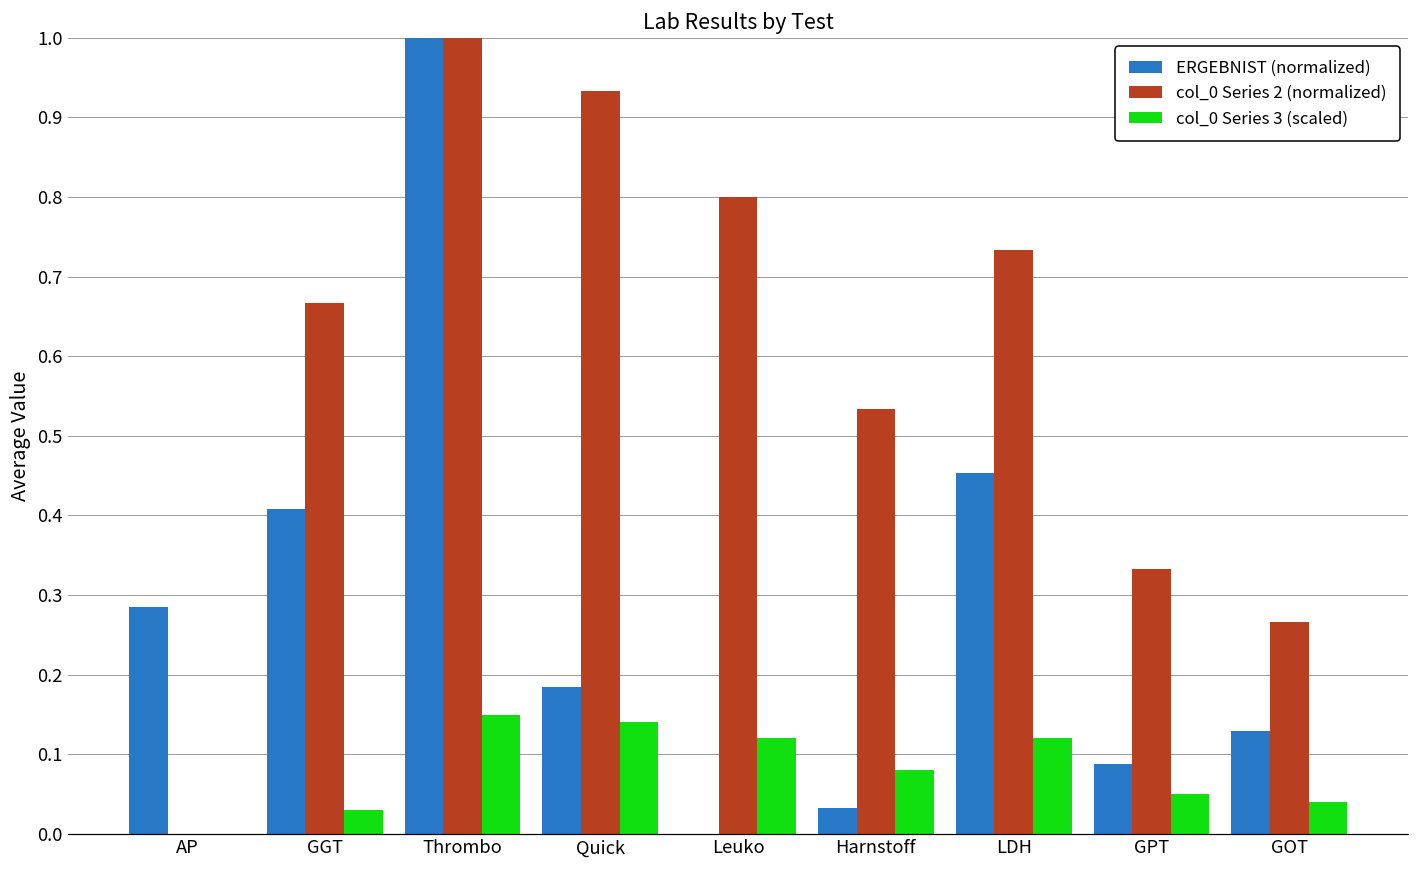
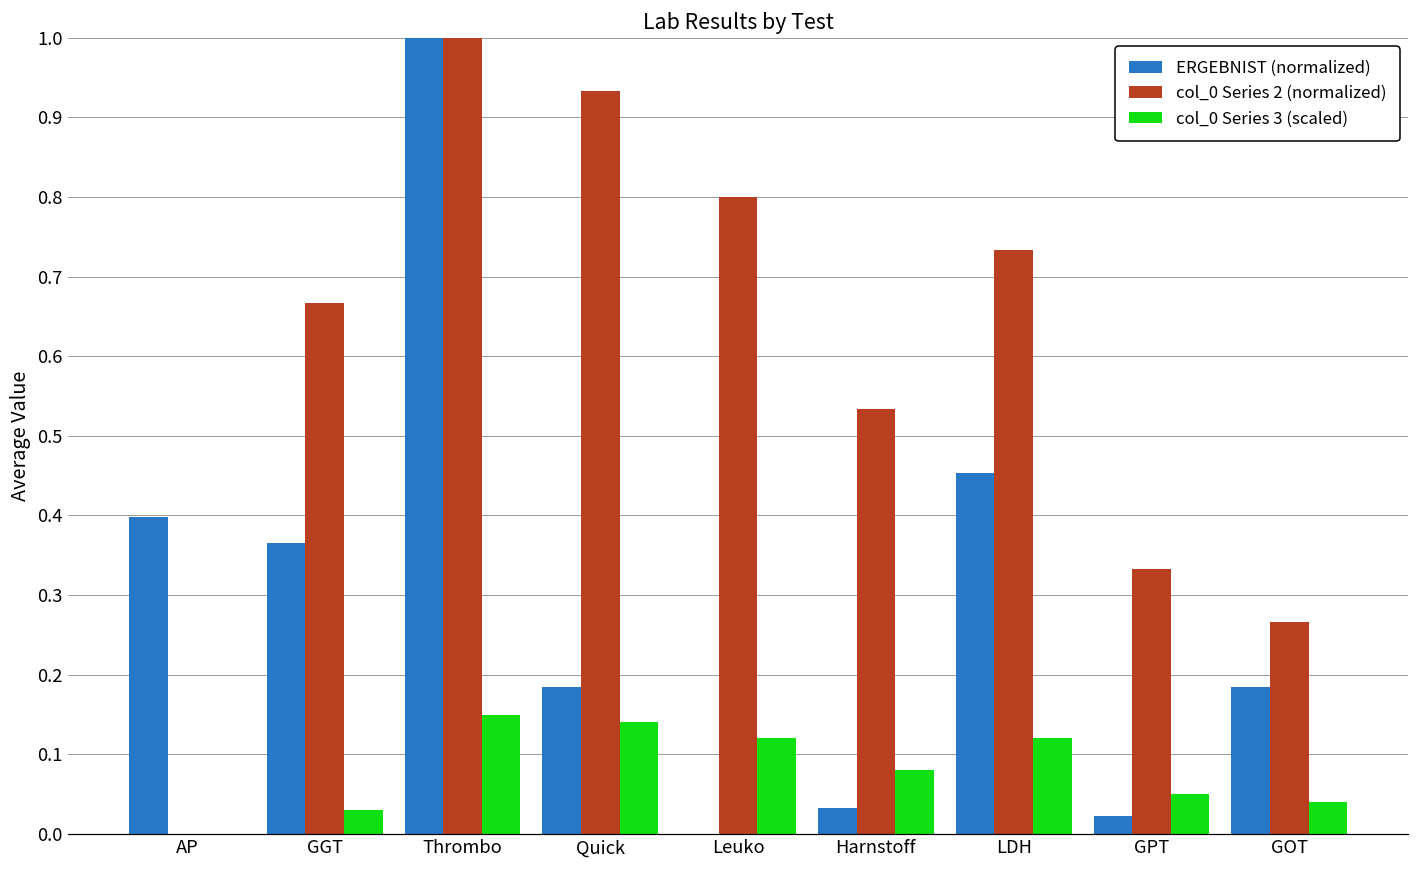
  {
    "ERGEBNIST (normalized)": {
-     "AP": 0.28,
-     "GGT": 0.41,
+     "AP": 0.40,
+     "GGT": 0.37,
      "Thrombo": 1.00,
      "Quick": 0.18,
      "Leuko": 0.00,
      "Harnstoff": 0.03,
      "LDH": 0.45,
-     "GPT": 0.09,
-     "GOT": 0.13
+     "GPT": 0.02,
+     "GOT": 0.18
    },
    "col_0 Series 2 (normalized)": {
      "AP": 0.00,
      "GGT": 0.67,
      "Thrombo": 1.00,
      "Quick": 0.93,
      "Leuko": 0.80,
      "Harnstoff": 0.53,
      "LDH": 0.73,
      "GPT": 0.33,
      "GOT": 0.27
    },
    "col_0 Series 3 (scaled)": {
      "AP": 0.00,
      "GGT": 0.03,
      "Thrombo": 0.15,
      "Quick": 0.14,
      "Leuko": 0.12,
      "Harnstoff": 0.08,
      "LDH": 0.12,
      "GPT": 0.05,
      "GOT": 0.04
    }
  }
